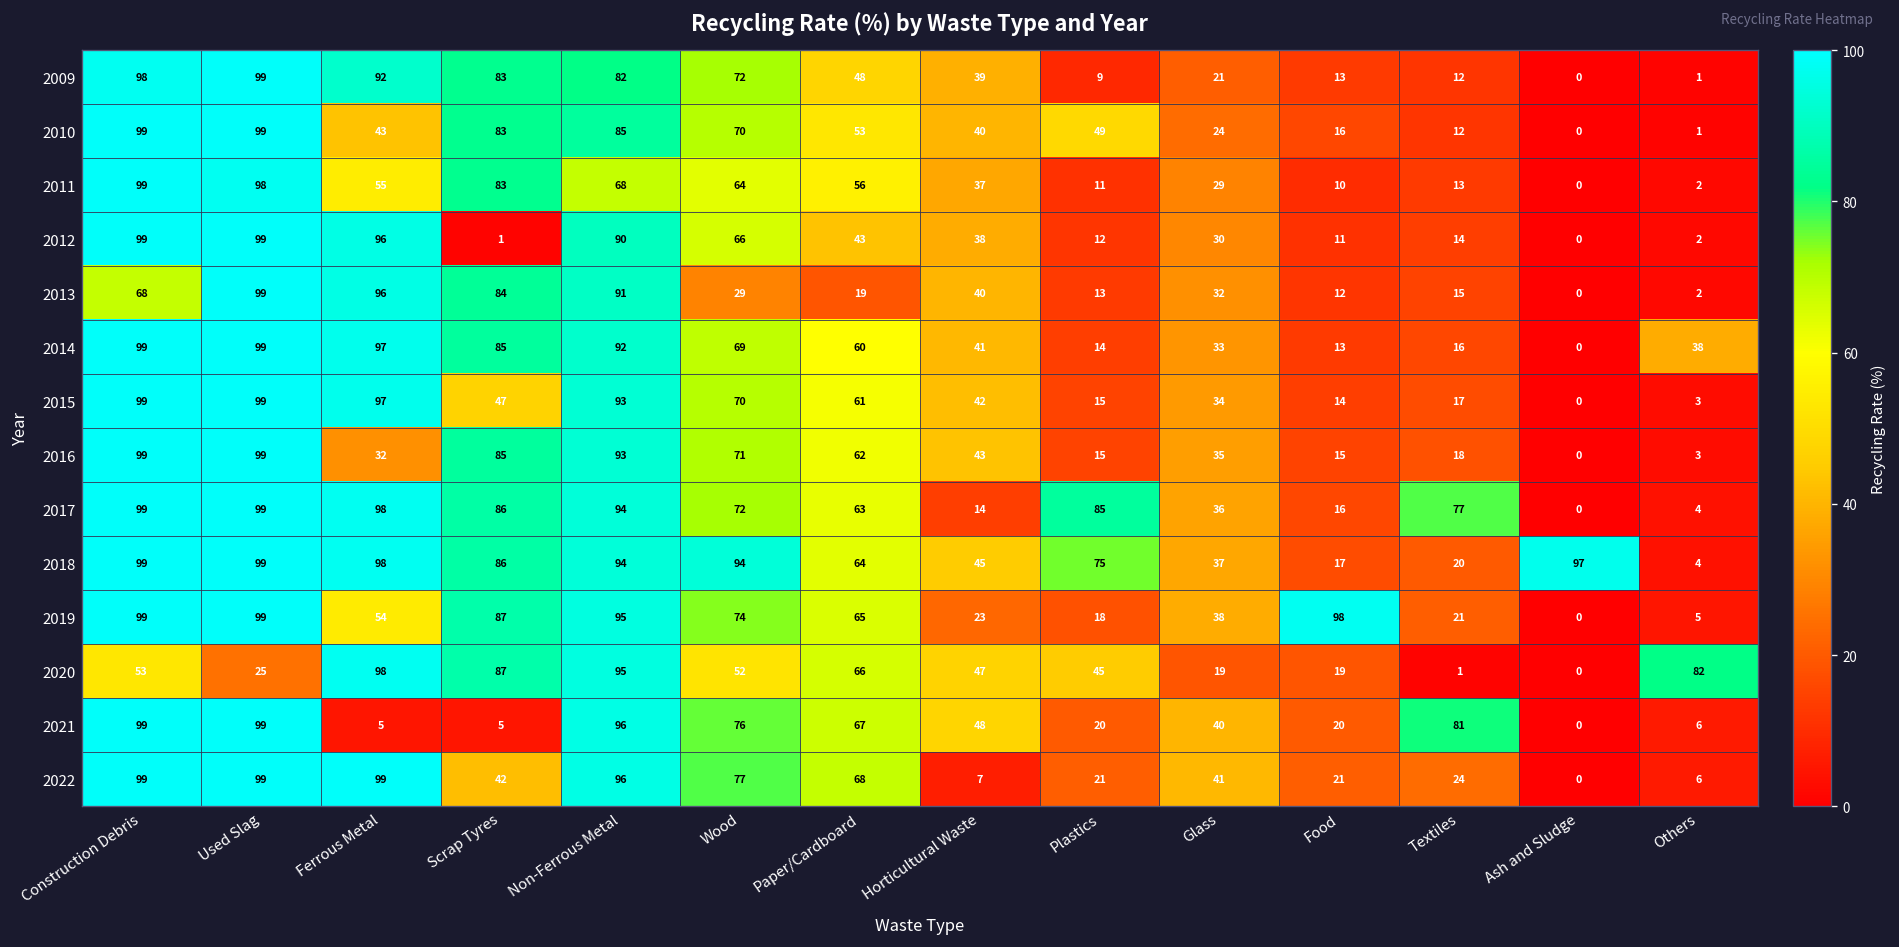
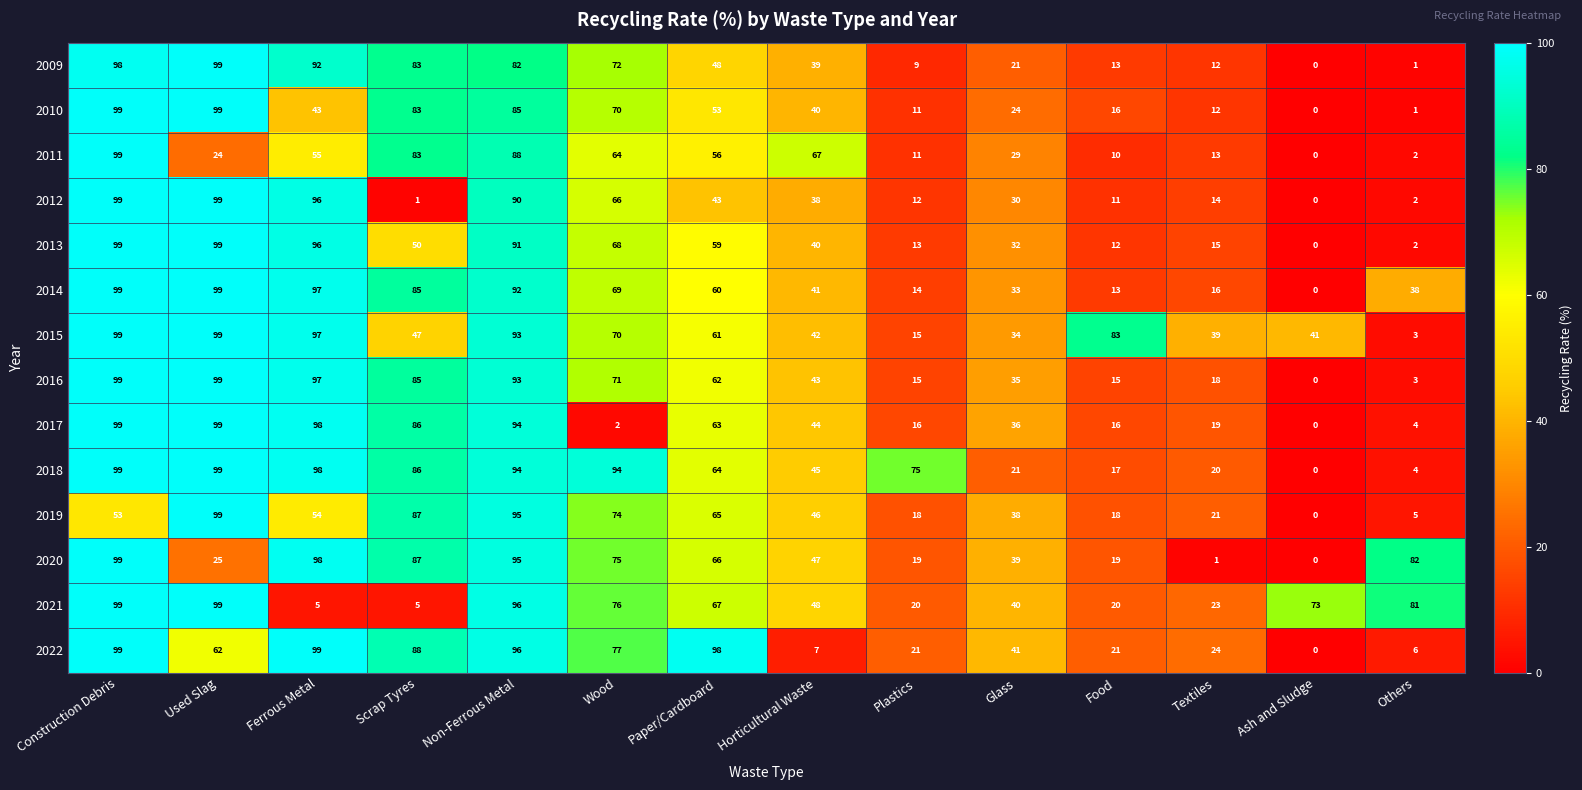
  {
    "2009": {
      "Construction Debris": 98,
      "Used Slag": 99,
      "Ferrous Metal": 92,
      "Scrap Tyres": 83,
      "Non-Ferrous Metal": 82,
      "Wood": 72,
      "Paper/Cardboard": 48,
      "Horticultural Waste": 39,
      "Plastics": 9,
      "Glass": 21,
      "Food": 13,
      "Textiles": 12,
      "Ash and Sludge": 0,
      "Others": 1
    },
    "2010": {
      "Construction Debris": 99,
      "Used Slag": 99,
      "Ferrous Metal": 43,
      "Scrap Tyres": 83,
      "Non-Ferrous Metal": 85,
      "Wood": 70,
      "Paper/Cardboard": 53,
      "Horticultural Waste": 40,
-     "Plastics": 49,
+     "Plastics": 11,
      "Glass": 24,
      "Food": 16,
      "Textiles": 12,
      "Ash and Sludge": 0,
      "Others": 1
    },
    "2011": {
      "Construction Debris": 99,
-     "Used Slag": 98,
+     "Used Slag": 24,
      "Ferrous Metal": 55,
      "Scrap Tyres": 83,
-     "Non-Ferrous Metal": 68,
+     "Non-Ferrous Metal": 88,
      "Wood": 64,
      "Paper/Cardboard": 56,
-     "Horticultural Waste": 37,
+     "Horticultural Waste": 67,
      "Plastics": 11,
      "Glass": 29,
      "Food": 10,
      "Textiles": 13,
      "Ash and Sludge": 0,
      "Others": 2
    },
    "2012": {
      "Construction Debris": 99,
      "Used Slag": 99,
      "Ferrous Metal": 96,
      "Scrap Tyres": 1,
      "Non-Ferrous Metal": 90,
      "Wood": 66,
      "Paper/Cardboard": 43,
      "Horticultural Waste": 38,
      "Plastics": 12,
      "Glass": 30,
      "Food": 11,
      "Textiles": 14,
      "Ash and Sludge": 0,
      "Others": 2
    },
    "2013": {
-     "Construction Debris": 68,
+     "Construction Debris": 99,
      "Used Slag": 99,
      "Ferrous Metal": 96,
-     "Scrap Tyres": 84,
+     "Scrap Tyres": 50,
      "Non-Ferrous Metal": 91,
-     "Wood": 29,
-     "Paper/Cardboard": 19,
+     "Wood": 68,
+     "Paper/Cardboard": 59,
      "Horticultural Waste": 40,
      "Plastics": 13,
      "Glass": 32,
      "Food": 12,
      "Textiles": 15,
      "Ash and Sludge": 0,
      "Others": 2
    },
    "2014": {
      "Construction Debris": 99,
      "Used Slag": 99,
      "Ferrous Metal": 97,
      "Scrap Tyres": 85,
      "Non-Ferrous Metal": 92,
      "Wood": 69,
      "Paper/Cardboard": 60,
      "Horticultural Waste": 41,
      "Plastics": 14,
      "Glass": 33,
      "Food": 13,
      "Textiles": 16,
      "Ash and Sludge": 0,
      "Others": 38
    },
    "2015": {
      "Construction Debris": 99,
      "Used Slag": 99,
      "Ferrous Metal": 97,
      "Scrap Tyres": 47,
      "Non-Ferrous Metal": 93,
      "Wood": 70,
      "Paper/Cardboard": 61,
      "Horticultural Waste": 42,
      "Plastics": 15,
      "Glass": 34,
-     "Food": 14,
-     "Textiles": 17,
-     "Ash and Sludge": 0,
+     "Food": 83,
+     "Textiles": 39,
+     "Ash and Sludge": 41,
      "Others": 3
    },
    "2016": {
      "Construction Debris": 99,
      "Used Slag": 99,
-     "Ferrous Metal": 32,
+     "Ferrous Metal": 97,
      "Scrap Tyres": 85,
      "Non-Ferrous Metal": 93,
      "Wood": 71,
      "Paper/Cardboard": 62,
      "Horticultural Waste": 43,
      "Plastics": 15,
      "Glass": 35,
      "Food": 15,
      "Textiles": 18,
      "Ash and Sludge": 0,
      "Others": 3
    },
    "2017": {
      "Construction Debris": 99,
      "Used Slag": 99,
      "Ferrous Metal": 98,
      "Scrap Tyres": 86,
      "Non-Ferrous Metal": 94,
-     "Wood": 72,
+     "Wood": 2,
      "Paper/Cardboard": 63,
-     "Horticultural Waste": 14,
-     "Plastics": 85,
+     "Horticultural Waste": 44,
+     "Plastics": 16,
      "Glass": 36,
      "Food": 16,
-     "Textiles": 77,
+     "Textiles": 19,
      "Ash and Sludge": 0,
      "Others": 4
    },
    "2018": {
      "Construction Debris": 99,
      "Used Slag": 99,
      "Ferrous Metal": 98,
      "Scrap Tyres": 86,
      "Non-Ferrous Metal": 94,
      "Wood": 94,
      "Paper/Cardboard": 64,
      "Horticultural Waste": 45,
      "Plastics": 75,
-     "Glass": 37,
+     "Glass": 21,
      "Food": 17,
      "Textiles": 20,
-     "Ash and Sludge": 97,
+     "Ash and Sludge": 0,
      "Others": 4
    },
    "2019": {
-     "Construction Debris": 99,
+     "Construction Debris": 53,
      "Used Slag": 99,
      "Ferrous Metal": 54,
      "Scrap Tyres": 87,
      "Non-Ferrous Metal": 95,
      "Wood": 74,
      "Paper/Cardboard": 65,
-     "Horticultural Waste": 23,
+     "Horticultural Waste": 46,
      "Plastics": 18,
      "Glass": 38,
-     "Food": 98,
+     "Food": 18,
      "Textiles": 21,
      "Ash and Sludge": 0,
      "Others": 5
    },
    "2020": {
-     "Construction Debris": 53,
+     "Construction Debris": 99,
      "Used Slag": 25,
      "Ferrous Metal": 98,
      "Scrap Tyres": 87,
      "Non-Ferrous Metal": 95,
-     "Wood": 52,
+     "Wood": 75,
      "Paper/Cardboard": 66,
      "Horticultural Waste": 47,
-     "Plastics": 45,
-     "Glass": 19,
+     "Plastics": 19,
+     "Glass": 39,
      "Food": 19,
      "Textiles": 1,
      "Ash and Sludge": 0,
      "Others": 82
    },
    "2021": {
      "Construction Debris": 99,
      "Used Slag": 99,
      "Ferrous Metal": 5,
      "Scrap Tyres": 5,
      "Non-Ferrous Metal": 96,
      "Wood": 76,
      "Paper/Cardboard": 67,
      "Horticultural Waste": 48,
      "Plastics": 20,
      "Glass": 40,
      "Food": 20,
-     "Textiles": 81,
-     "Ash and Sludge": 0,
-     "Others": 6
+     "Textiles": 23,
+     "Ash and Sludge": 73,
+     "Others": 81
    },
    "2022": {
      "Construction Debris": 99,
-     "Used Slag": 99,
+     "Used Slag": 62,
      "Ferrous Metal": 99,
-     "Scrap Tyres": 42,
+     "Scrap Tyres": 88,
      "Non-Ferrous Metal": 96,
      "Wood": 77,
-     "Paper/Cardboard": 68,
+     "Paper/Cardboard": 98,
      "Horticultural Waste": 7,
      "Plastics": 21,
      "Glass": 41,
      "Food": 21,
      "Textiles": 24,
      "Ash and Sludge": 0,
      "Others": 6
    }
  }
